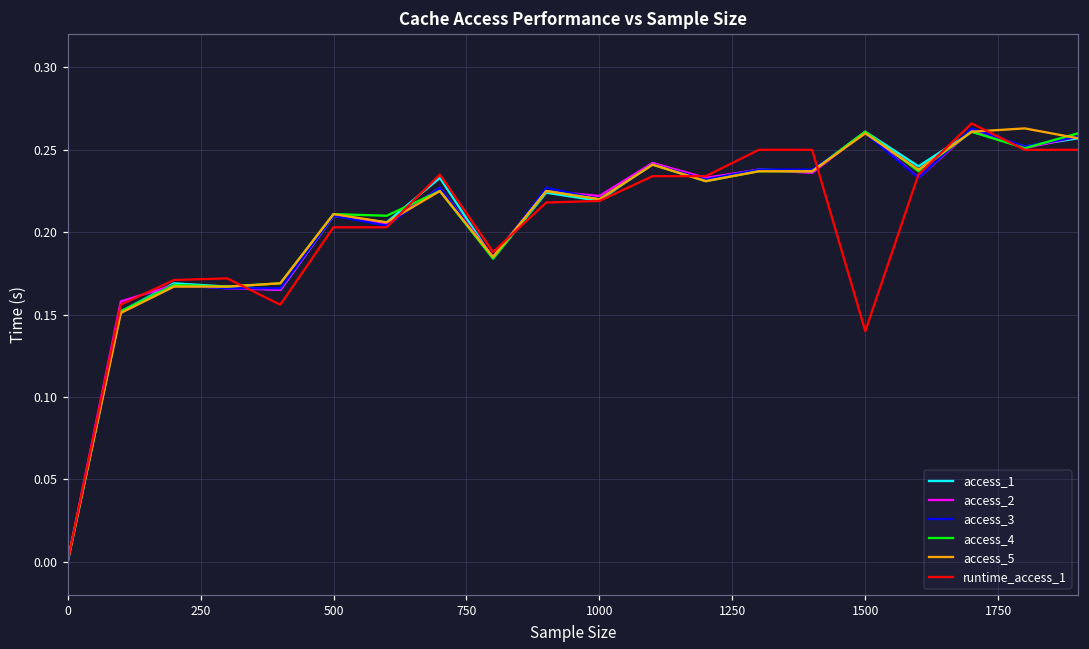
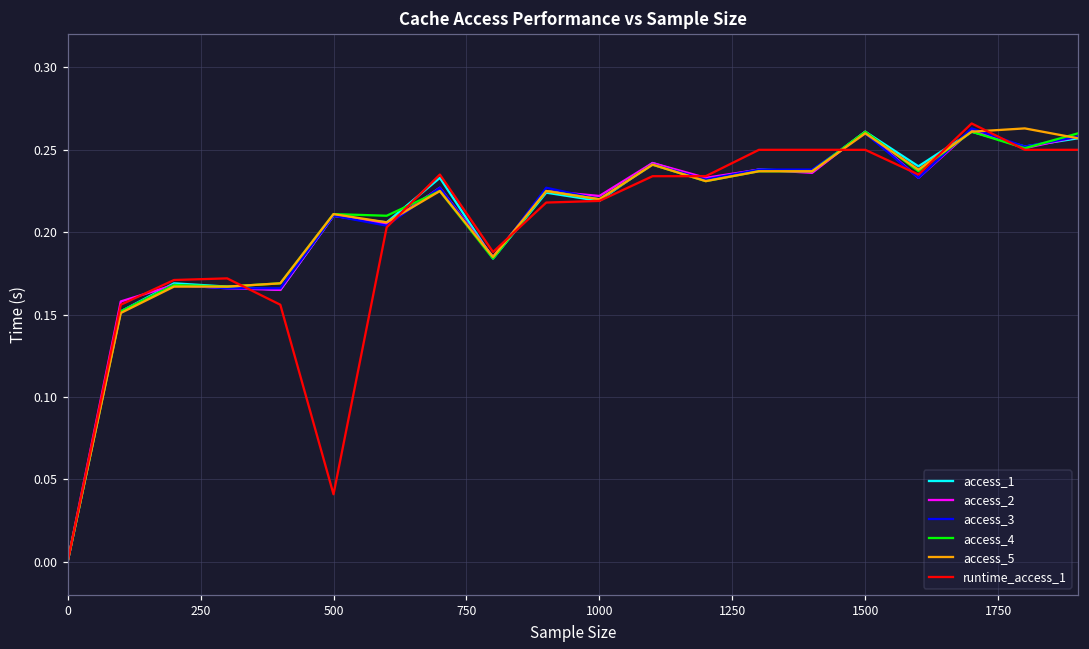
  {
    "access_2": {
      "1000": 0.222
    },
    "runtime_access_1": {
-     "500": 0.203,
-     "1500": 0.14
+     "500": 0.041,
+     "1500": 0.25
    }
  }
